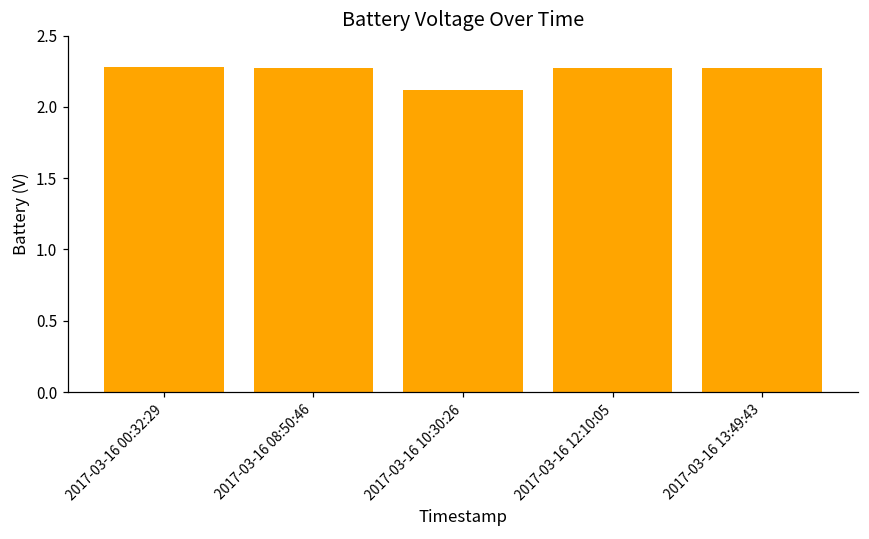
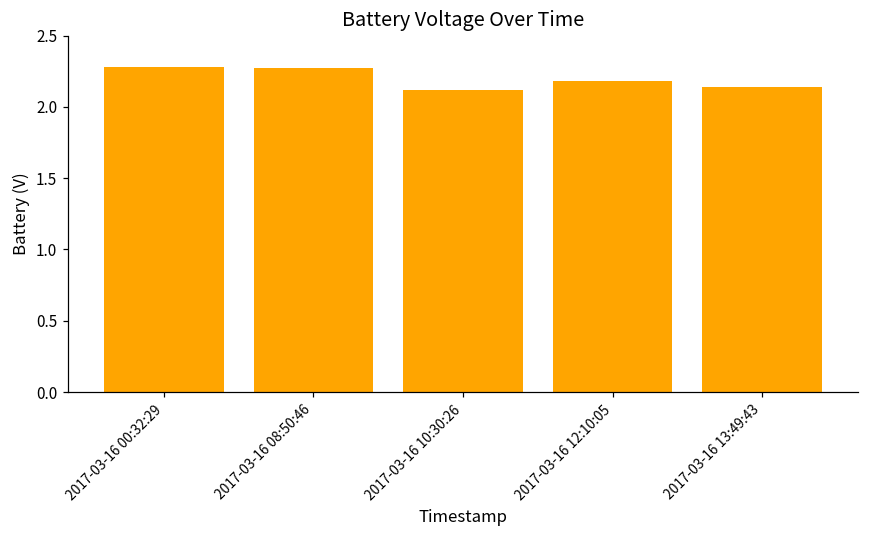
  {
    "2017-03-16 00:32:29": 2.28,
    "2017-03-16 08:50:46": 2.27,
    "2017-03-16 10:30:26": 2.12,
-   "2017-03-16 12:10:05": 2.27,
-   "2017-03-16 13:49:43": 2.27
+   "2017-03-16 12:10:05": 2.18,
+   "2017-03-16 13:49:43": 2.14
  }
